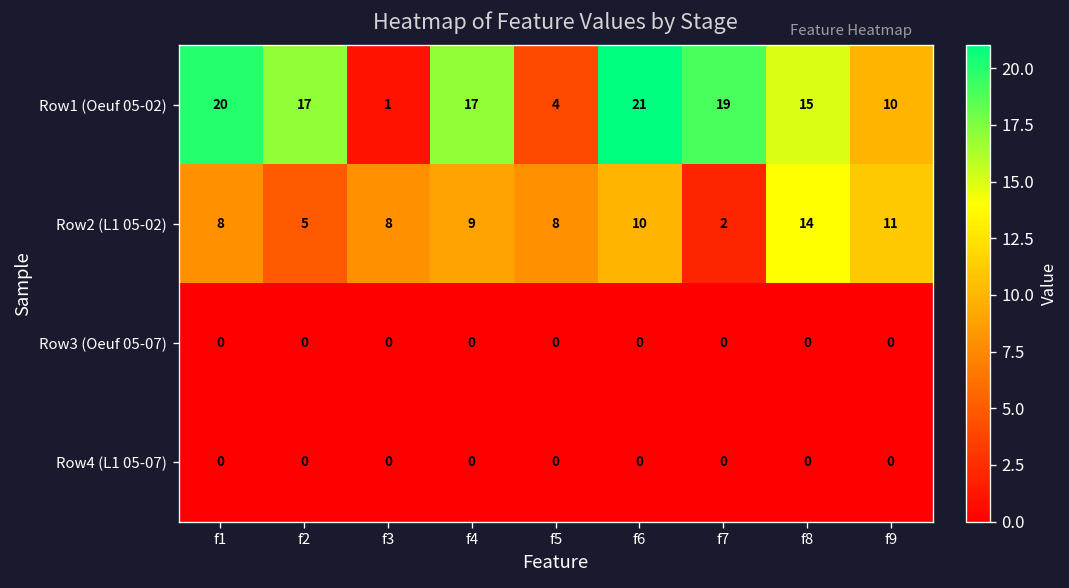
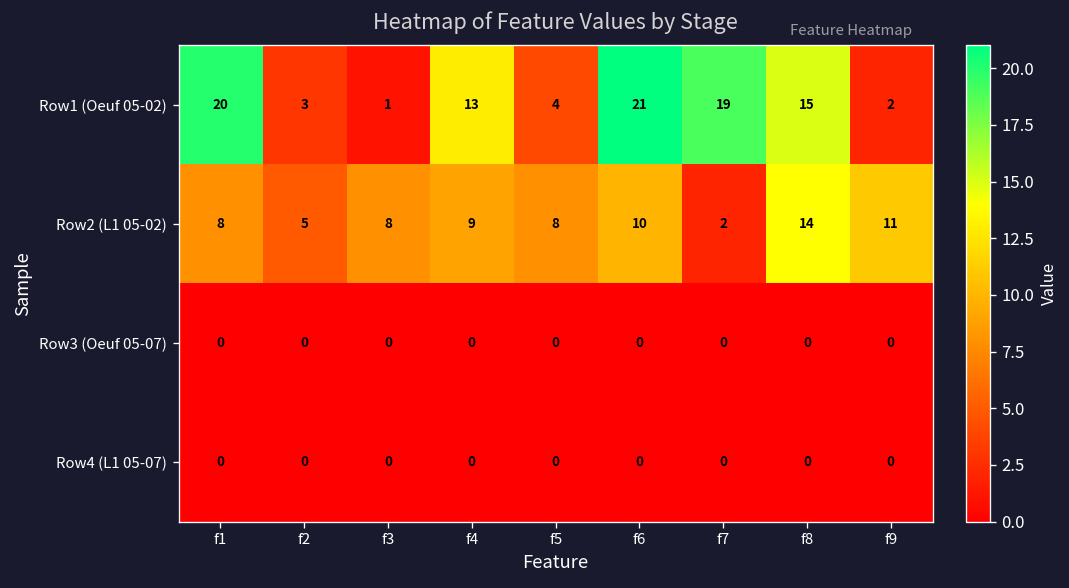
  {
    "Row1 (Oeuf 05-02)": {
      "f1": 20,
-     "f2": 17,
+     "f2": 3,
      "f3": 1,
-     "f4": 17,
+     "f4": 13,
      "f5": 4,
      "f6": 21,
      "f7": 19,
      "f8": 15,
-     "f9": 10
+     "f9": 2
    },
    "Row2 (L1 05-02)": {
      "f1": 8,
      "f2": 5,
      "f3": 8,
      "f4": 9,
      "f5": 8,
      "f6": 10,
      "f7": 2,
      "f8": 14,
      "f9": 11
    },
    "Row3 (Oeuf 05-07)": {
      "f1": 0,
      "f2": 0,
      "f3": 0,
      "f4": 0,
      "f5": 0,
      "f6": 0,
      "f7": 0,
      "f8": 0,
      "f9": 0
    },
    "Row4 (L1 05-07)": {
      "f1": 0,
      "f2": 0,
      "f3": 0,
      "f4": 0,
      "f5": 0,
      "f6": 0,
      "f7": 0,
      "f8": 0,
      "f9": 0
    }
  }
